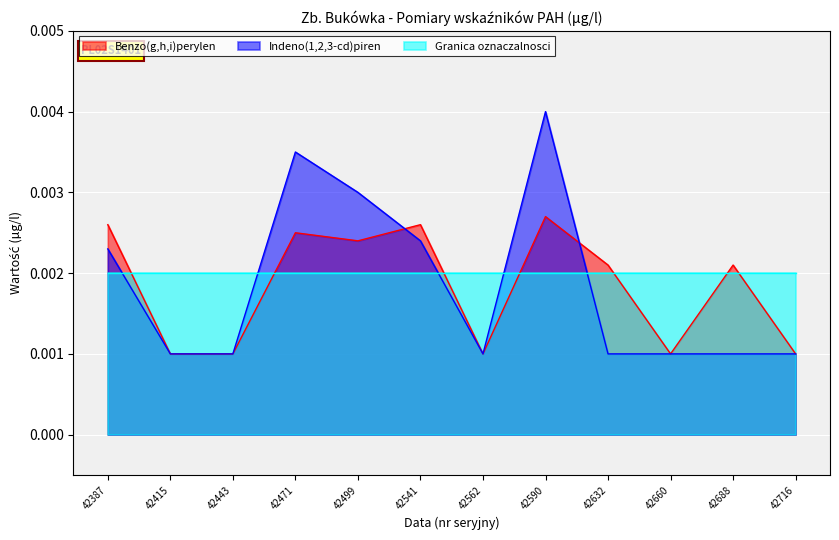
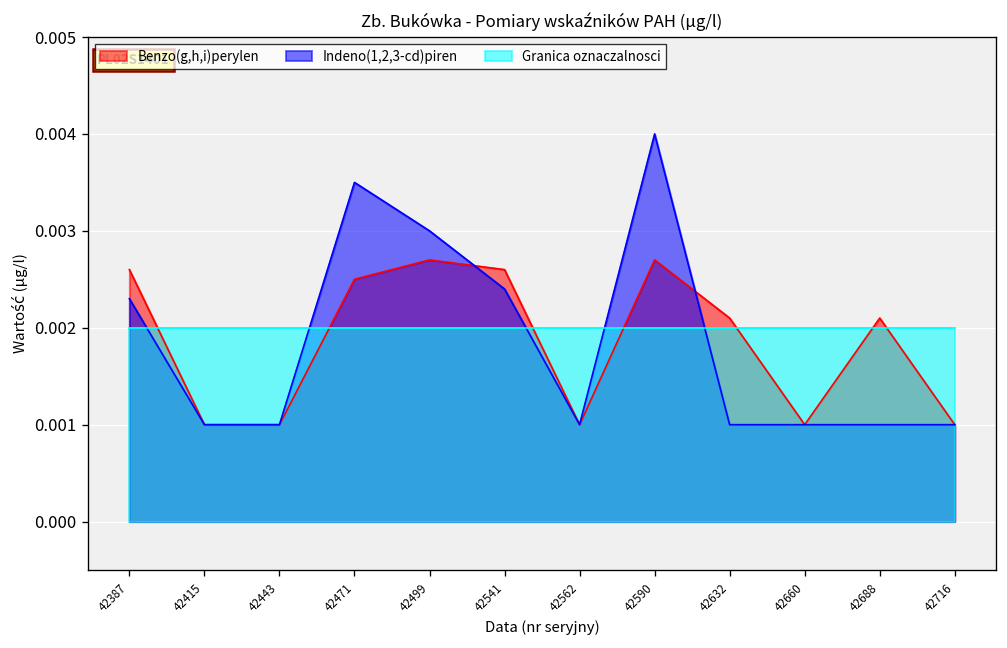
  {
    "Benzo(g,h,i)perylen": {
      "42387": 0.0026,
      "42471": 0.0025,
-     "42499": 0.0024,
+     "42499": 0.0027,
      "42541": 0.0026,
      "42590": 0.0027,
      "42632": 0.0021,
      "42688": 0.0021
    },
    "Indeno(1,2,3-cd)piren": {
      "42387": 0.0023,
      "42471": 0.0035,
      "42499": 0.0030,
      "42541": 0.0024,
      "42590": 0.0040,
      "42632": 0.0010,
      "42688": 0.0010
    },
    "Granica oznaczalnosci": {
      "42387": 0.0020,
      "42415": 0.0020,
      "42443": 0.0020,
      "42471": 0.0020,
      "42499": 0.0020,
      "42541": 0.0020,
      "42562": 0.0020,
      "42590": 0.0020,
      "42632": 0.0020,
      "42660": 0.0020,
      "42688": 0.0020,
      "42716": 0.0020
    }
  }
